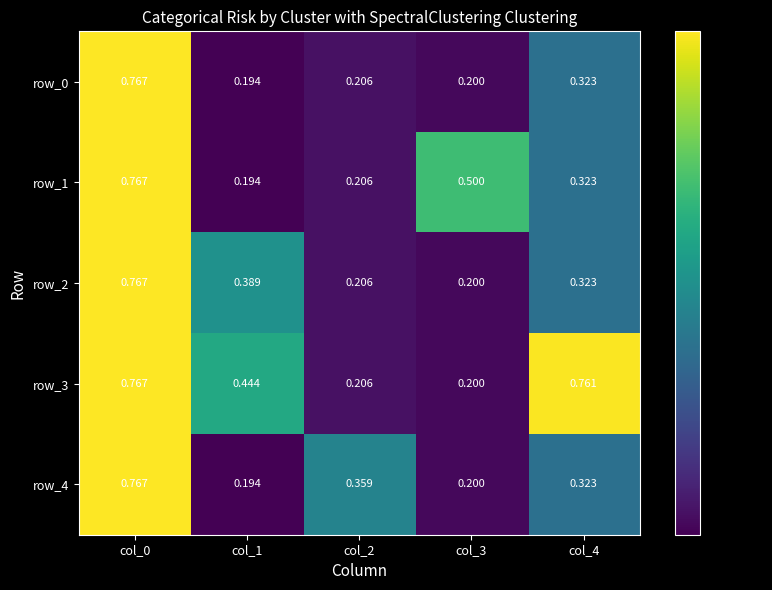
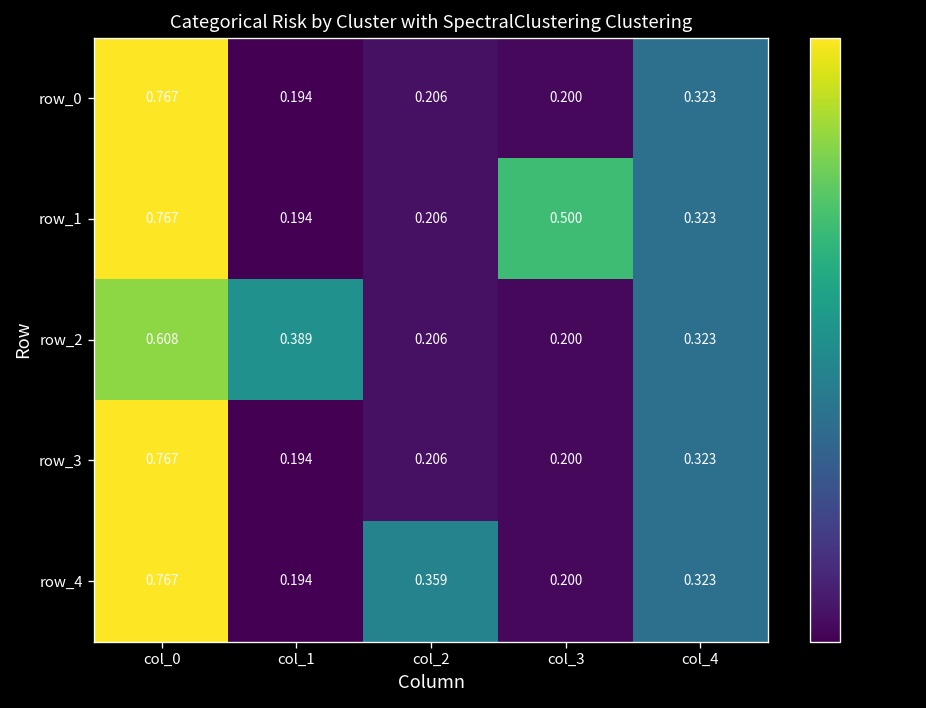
  {
    "row_0": {
      "col_0": 0.767,
      "col_1": 0.194,
      "col_2": 0.206,
      "col_3": 0.200,
      "col_4": 0.323
    },
    "row_1": {
      "col_0": 0.767,
      "col_1": 0.194,
      "col_2": 0.206,
      "col_3": 0.500,
      "col_4": 0.323
    },
    "row_2": {
-     "col_0": 0.767,
+     "col_0": 0.608,
      "col_1": 0.389,
      "col_2": 0.206,
      "col_3": 0.200,
      "col_4": 0.323
    },
    "row_3": {
      "col_0": 0.767,
-     "col_1": 0.444,
+     "col_1": 0.194,
      "col_2": 0.206,
      "col_3": 0.200,
-     "col_4": 0.761
+     "col_4": 0.323
    },
    "row_4": {
      "col_0": 0.767,
      "col_1": 0.194,
      "col_2": 0.359,
      "col_3": 0.200,
      "col_4": 0.323
    }
  }
